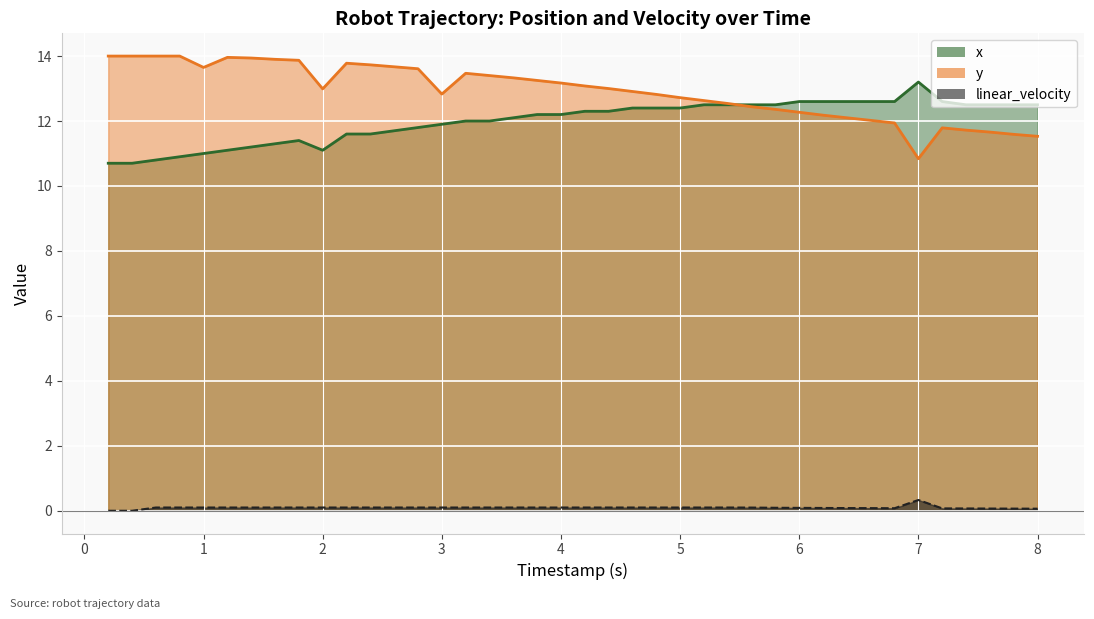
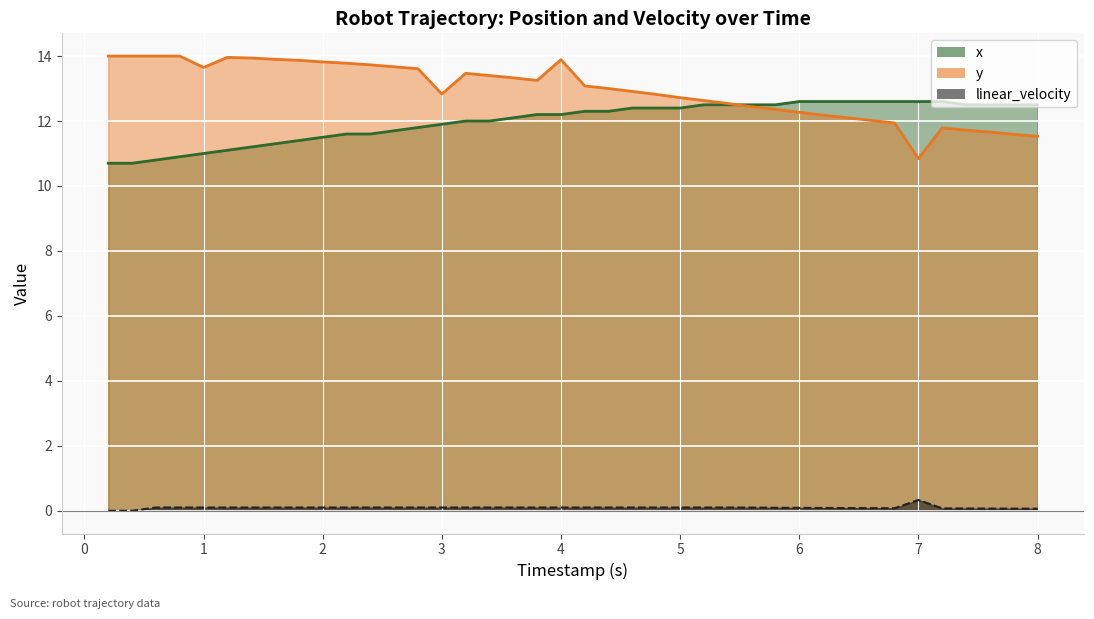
  {
    "x": {
      "1": 11.0,
-     "2": 11.1,
+     "2": 11.5,
      "3": 11.9,
      "4": 12.2,
      "5": 12.4,
      "6": 12.6,
-     "7": 13.2
+     "7": 12.6
    },
    "y": {
      "1": 13.7,
-     "2": 13.0,
+     "2": 13.8,
      "3": 12.8,
-     "4": 13.2,
+     "4": 13.9,
      "5": 12.7,
      "6": 12.3,
      "7": 10.8,
      "8": 11.5
    },
    "linear_velocity": {
      "1": 0.1,
      "2": 0.1,
      "3": 0.1,
      "4": 0.1,
      "5": 0.1,
      "6": 0.1,
      "7": 0.3,
      "8": 0.1
    }
  }
